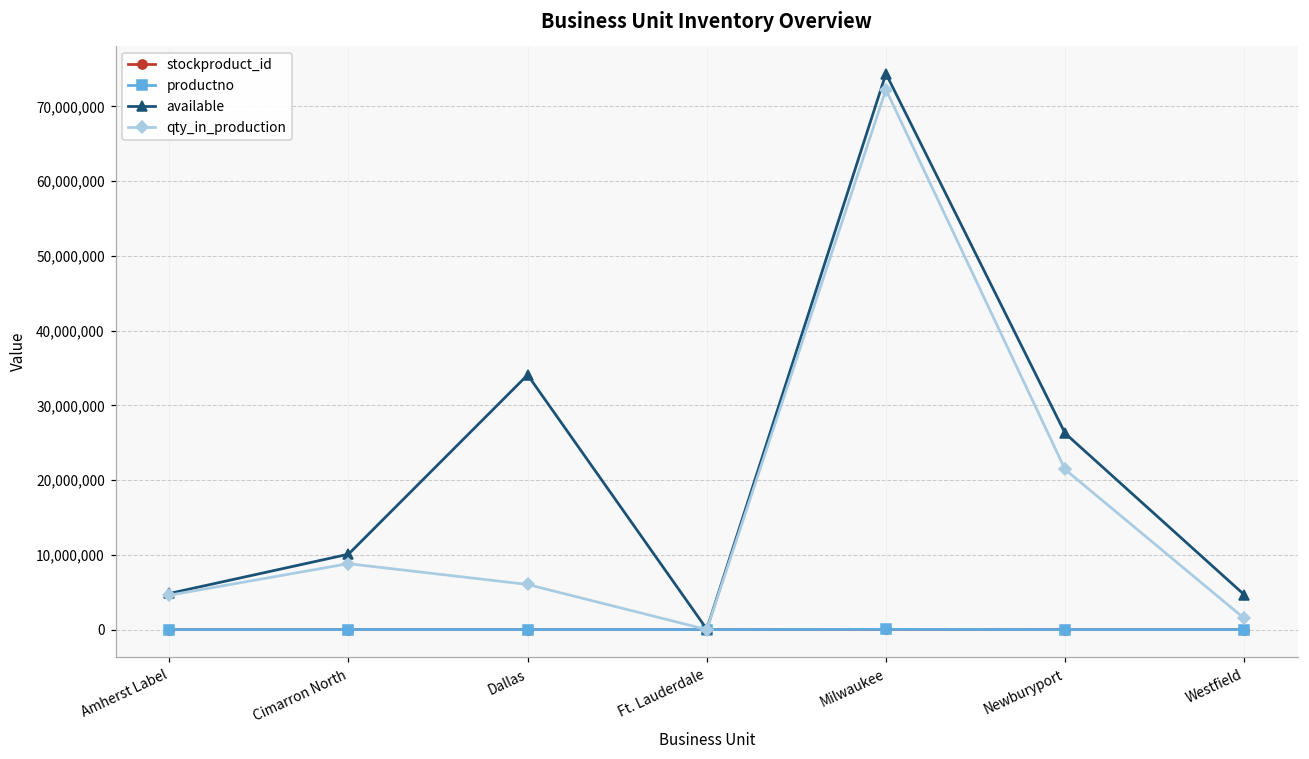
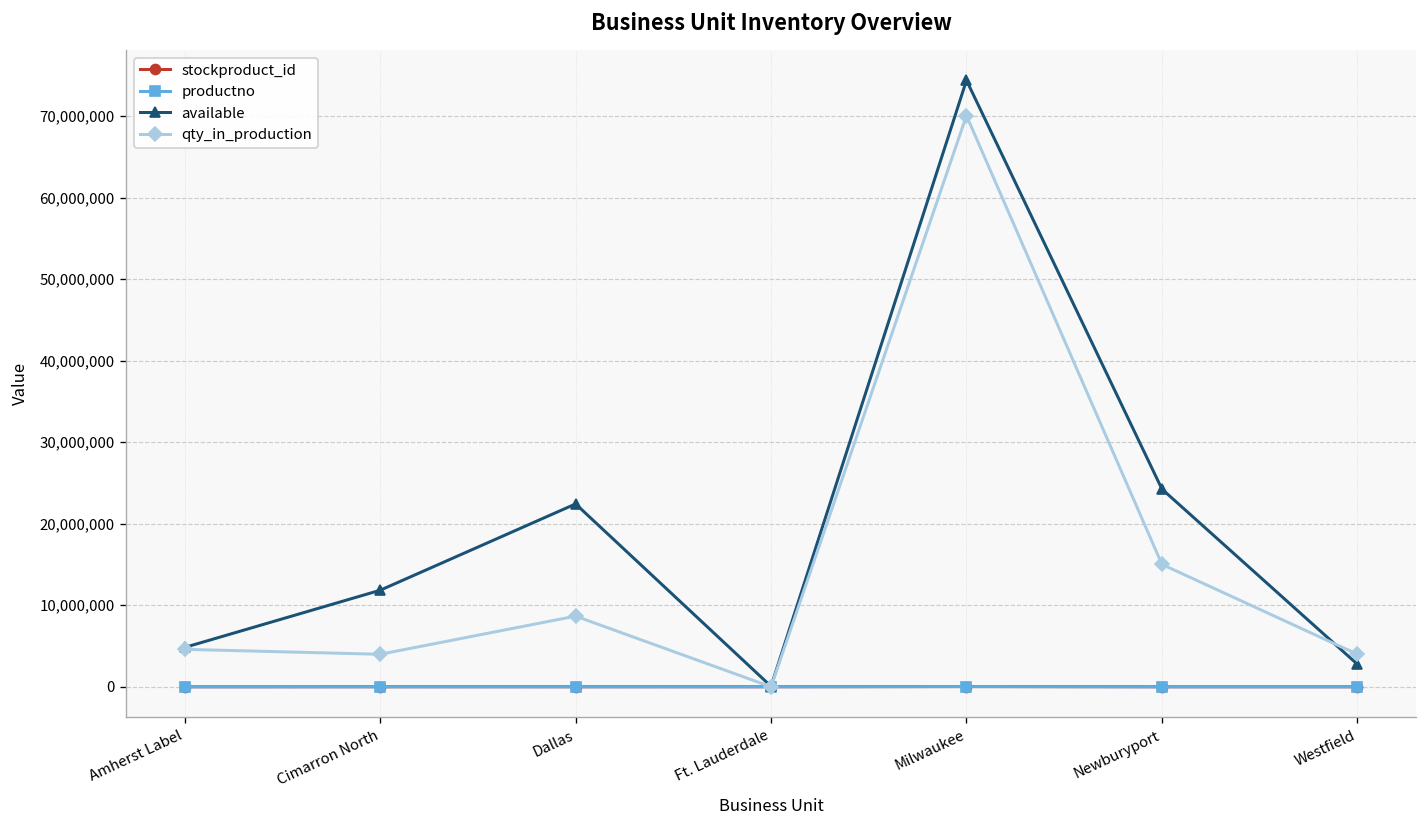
  {
    "productno": {
      "Amherst Label": "0",
      "Cimarron North": "0",
      "Dallas": "0",
      "Milwaukee": "0",
      "Newburyport": "0",
      "Westfield": "0"
    },
    "available": {
-     "Cimarron North": "10,000,000",
-     "Dallas": "34,000,000",
+     "Cimarron North": "12,000,000",
+     "Dallas": "22,000,000",
      "Milwaukee": "74,000,000",
-     "Newburyport": "26,000,000",
-     "Westfield": "5,000,000"
+     "Newburyport": "24,000,000",
+     "Westfield": "3,000,000"
    },
    "qty_in_production": {
-     "Cimarron North": "9,000,000",
-     "Dallas": "6,000,000",
-     "Milwaukee": "72,000,000",
-     "Newburyport": "21,000,000",
-     "Westfield": "1,000,000"
+     "Cimarron North": "4,000,000",
+     "Dallas": "9,000,000",
+     "Milwaukee": "70,000,000",
+     "Newburyport": "15,000,000",
+     "Westfield": "4,000,000"
    }
  }
